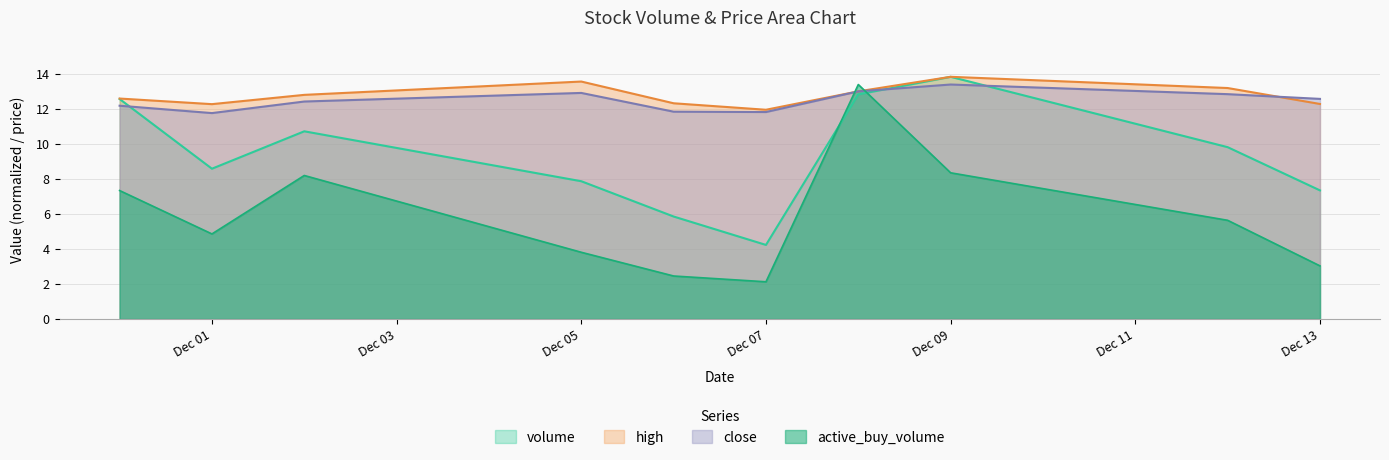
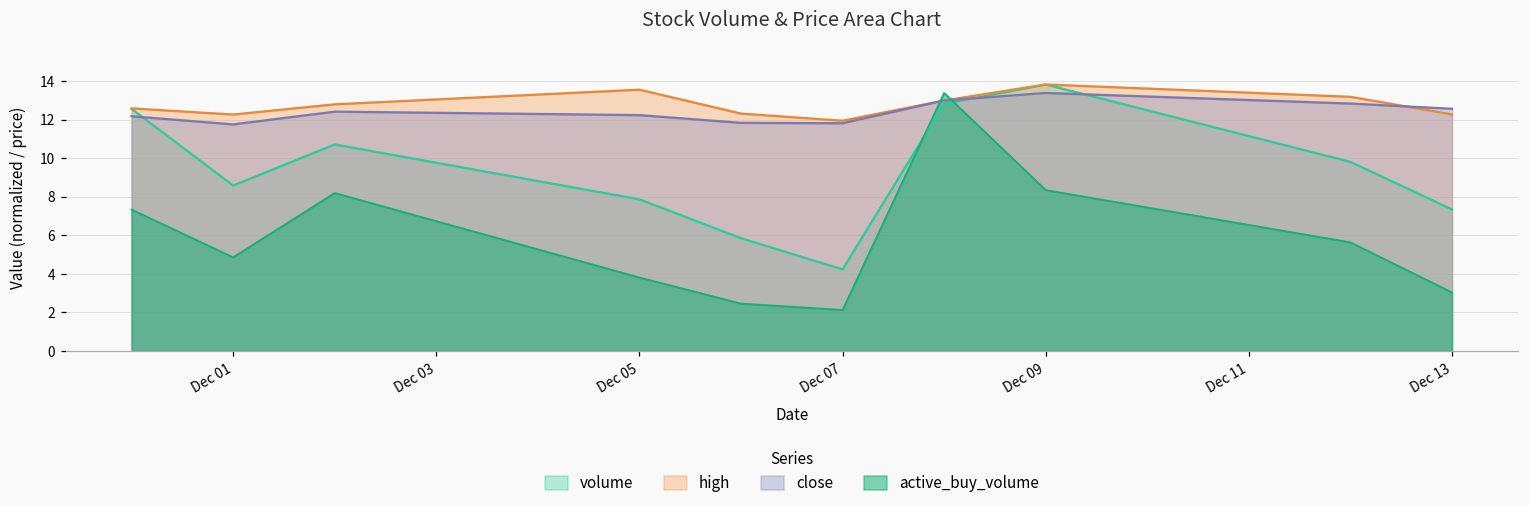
  {
    "high": {
      "Dec 01": 12.3,
      "Dec 05": 13.6,
      "Dec 13": 12.3
    },
    "close": {
      "Dec 01": 11.8,
-     "Dec 05": 12.9,
+     "Dec 05": 12.2,
      "Dec 09": 13.4,
      "Dec 13": 12.6
    }
  }
